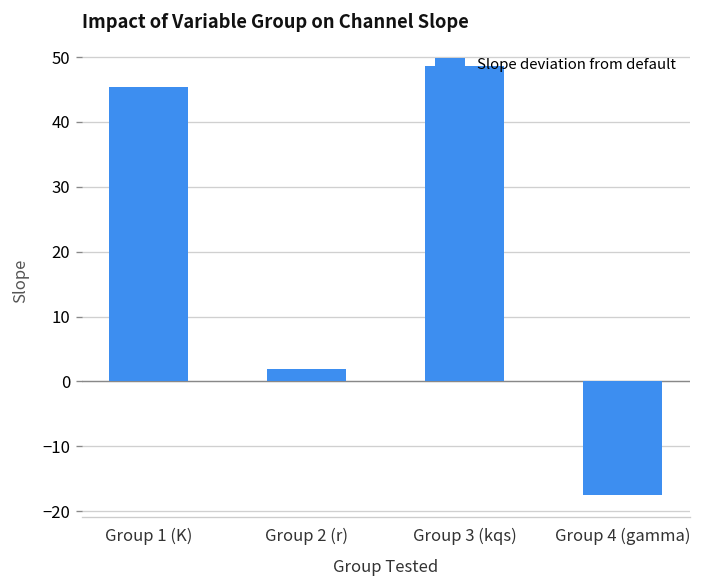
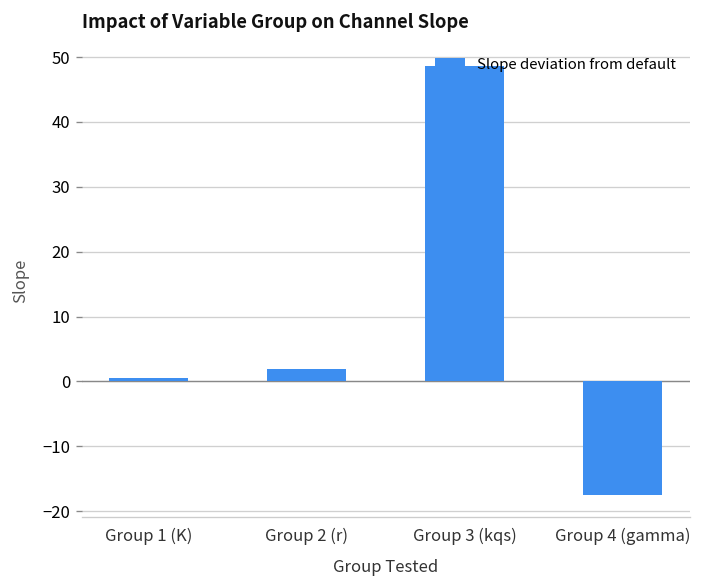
  {
-   "Group 1 (K)": 45,
+   "Group 1 (K)": 1,
    "Group 2 (r)": 2,
    "Group 3 (kqs)": 49,
    "Group 4 (gamma)": -18
  }
